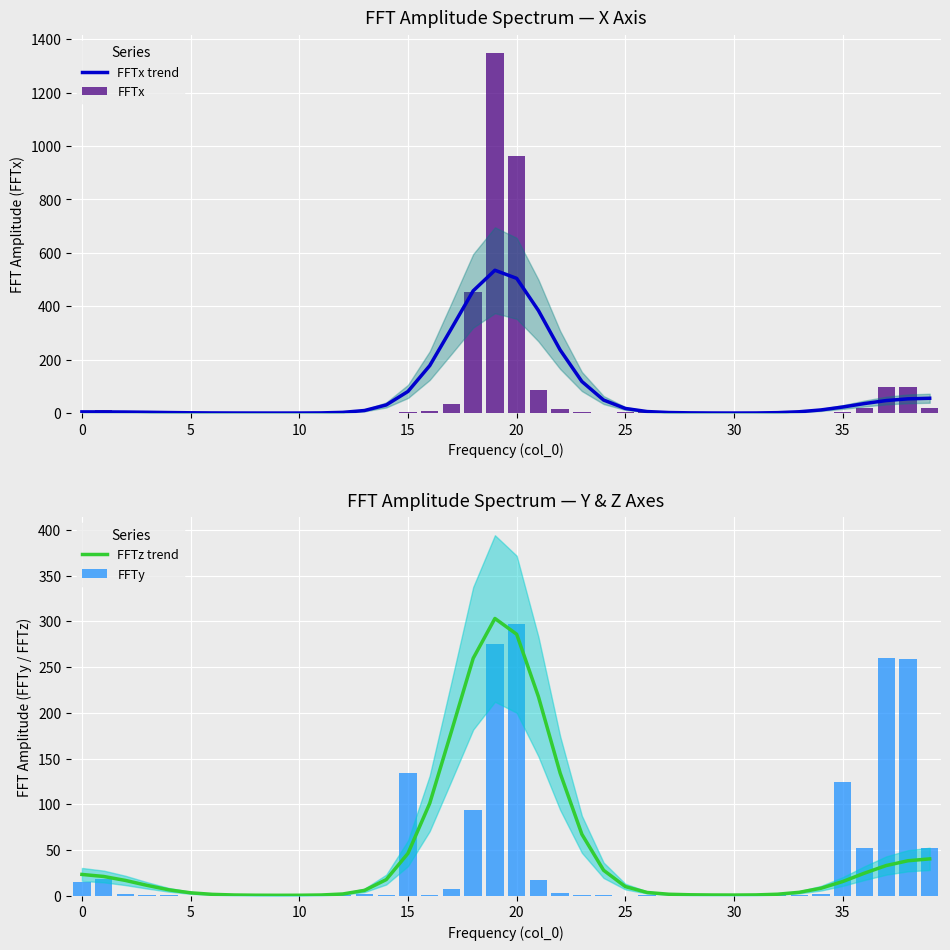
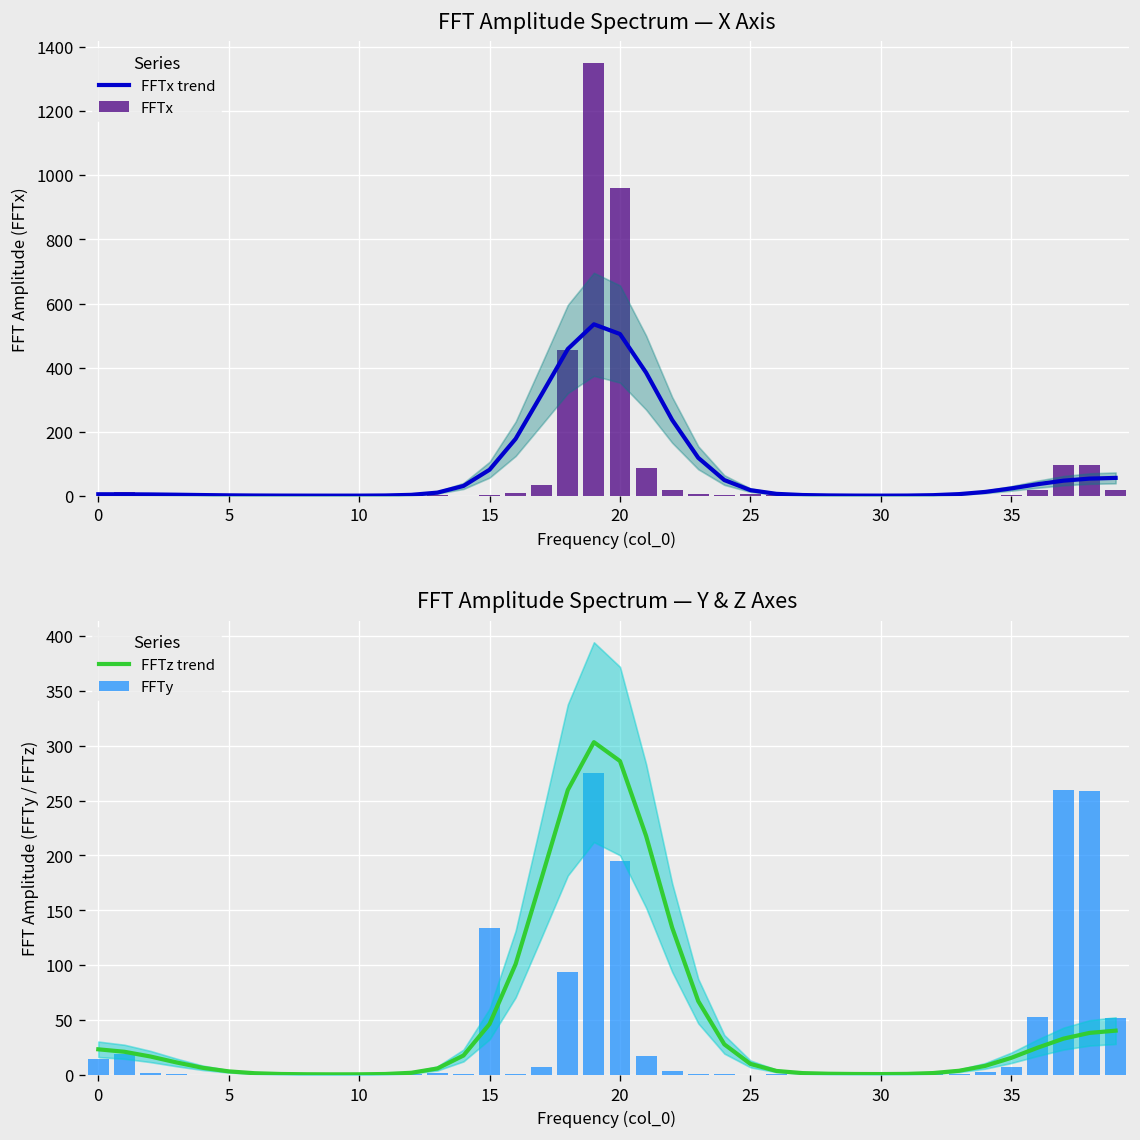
  {
    "FFT Amplitude Spectrum — X Axis": {
      "FFTx": {
        "0": 0,
        "20": 960
      },
      "FFTx trend": {
        "15": 80,
        "20": 500
      }
    },
    "FFT Amplitude Spectrum — Y & Z Axes": {
      "FFTz trend": {
        "0": 20,
        "15": 50,
        "20": 290,
        "25": 10,
        "35": 20
      },
      "FFTy": {
        "0": 20,
        "15": 130,
-       "20": 300,
-       "35": 120
+       "20": 190,
+       "35": 10
      }
    }
  }
